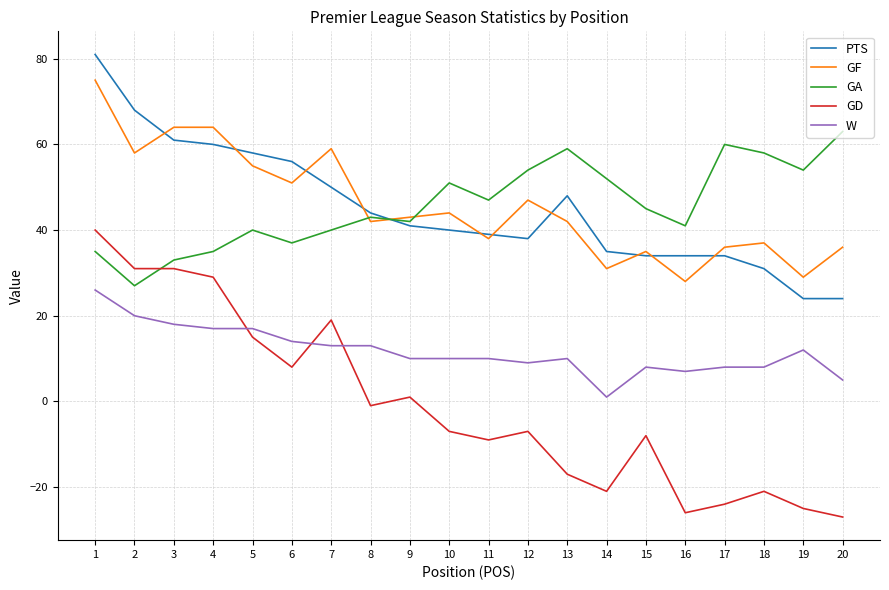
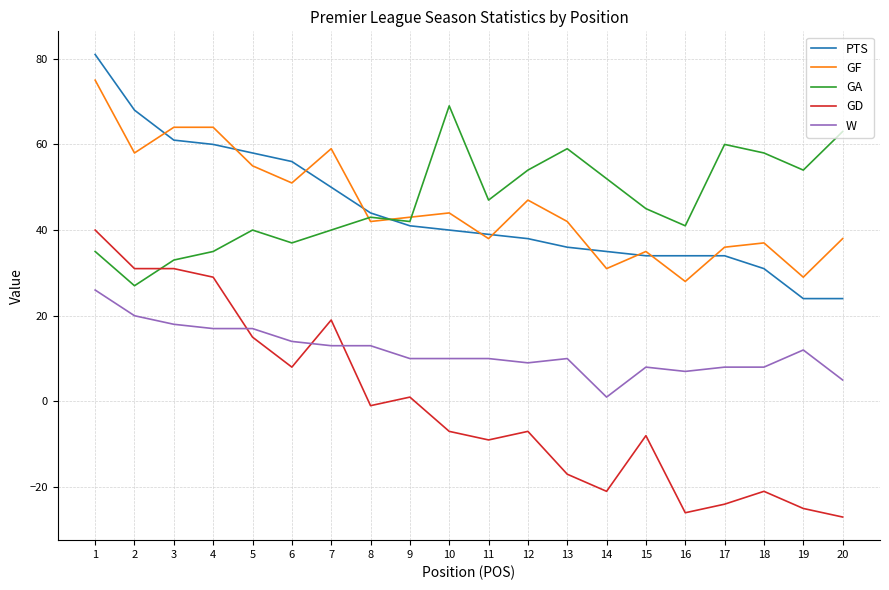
  {
    "PTS": {
      "1": 81,
      "2": 68,
      "3": 61,
      "4": 60,
      "5": 58,
      "6": 56,
      "7": 50,
      "8": 44,
      "9": 41,
      "10": 40,
      "11": 39,
      "12": 38,
-     "13": 48,
+     "13": 36,
      "14": 35,
      "15": 34,
      "16": 34,
      "17": 34,
      "18": 31,
      "19": 24,
      "20": 24
    },
    "GF": {
      "1": 75,
      "2": 58,
      "3": 64,
      "4": 64,
      "5": 55,
      "6": 51,
      "7": 59,
      "8": 42,
      "9": 43,
      "10": 44,
      "11": 38,
      "12": 47,
      "13": 42,
      "14": 31,
      "15": 35,
      "16": 28,
      "17": 36,
      "18": 37,
      "19": 29,
-     "20": 36
+     "20": 38
    },
    "GA": {
      "1": 35,
      "2": 27,
      "3": 33,
      "4": 35,
      "5": 40,
      "6": 37,
      "7": 40,
      "8": 43,
      "9": 42,
-     "10": 51,
+     "10": 69,
      "11": 47,
      "12": 54,
      "13": 59,
      "14": 52,
      "15": 45,
      "16": 41,
      "17": 60,
      "18": 58,
      "19": 54
    },
    "GD": {
      "1": 40,
      "2": 31,
      "3": 31,
      "4": 29,
      "5": 15,
      "6": 8,
      "7": 19,
      "8": -1,
      "9": 1,
      "10": -7,
      "11": -9,
      "12": -7,
      "13": -17,
      "14": -21,
      "15": -8,
      "16": -26,
      "17": -24,
      "18": -21,
      "19": -25,
      "20": -27
    },
    "W": {
      "1": 26,
      "2": 20,
      "3": 18,
      "4": 17,
      "5": 17,
      "6": 14,
      "7": 13,
      "8": 13,
      "9": 10,
      "10": 10,
      "11": 10,
      "12": 9,
      "13": 10,
      "14": 1,
      "15": 8,
      "16": 7,
      "17": 8,
      "18": 8,
      "19": 12,
      "20": 5
    }
  }
